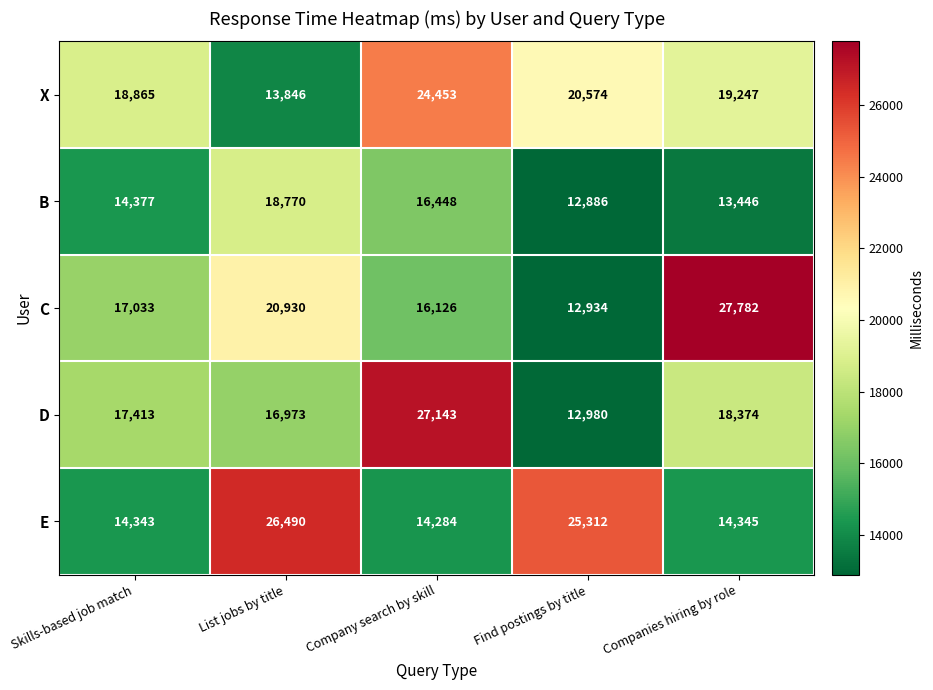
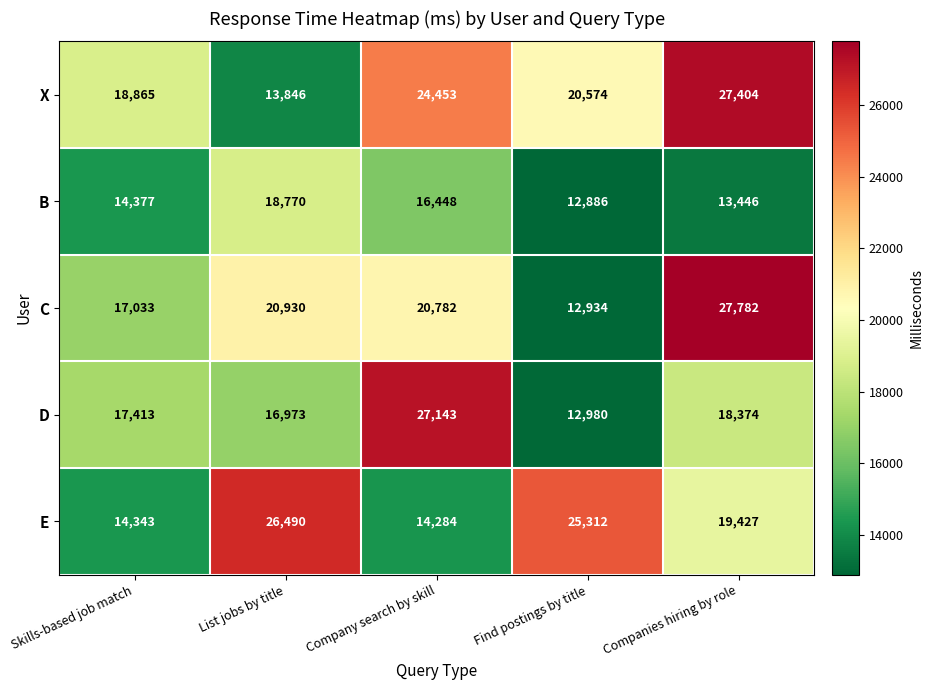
  {
    "X": {
      "Skills-based job match": "18,865",
      "List jobs by title": "13,846",
      "Company search by skill": "24,453",
      "Find postings by title": "20,574",
-     "Companies hiring by role": "19,247"
+     "Companies hiring by role": "27,404"
    },
    "B": {
      "Skills-based job match": "14,377",
      "List jobs by title": "18,770",
      "Company search by skill": "16,448",
      "Find postings by title": "12,886",
      "Companies hiring by role": "13,446"
    },
    "C": {
      "Skills-based job match": "17,033",
      "List jobs by title": "20,930",
-     "Company search by skill": "16,126",
+     "Company search by skill": "20,782",
      "Find postings by title": "12,934",
      "Companies hiring by role": "27,782"
    },
    "D": {
      "Skills-based job match": "17,413",
      "List jobs by title": "16,973",
      "Company search by skill": "27,143",
      "Find postings by title": "12,980",
      "Companies hiring by role": "18,374"
    },
    "E": {
      "Skills-based job match": "14,343",
      "List jobs by title": "26,490",
      "Company search by skill": "14,284",
      "Find postings by title": "25,312",
-     "Companies hiring by role": "14,345"
+     "Companies hiring by role": "19,427"
    }
  }
